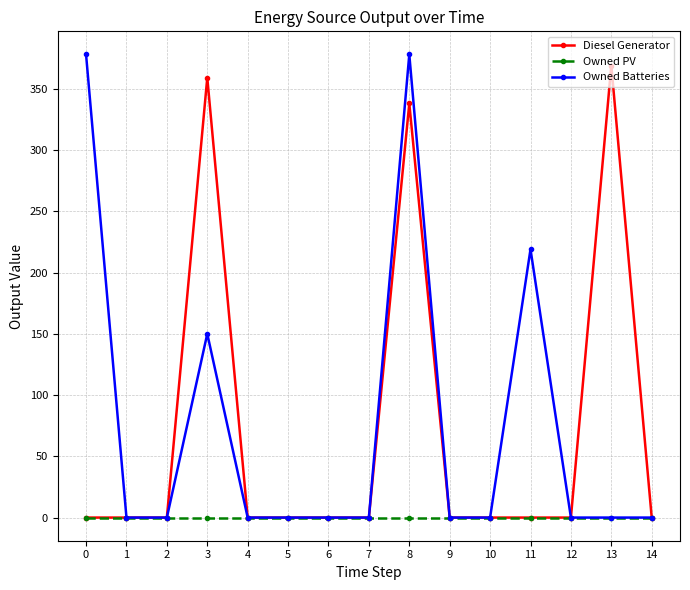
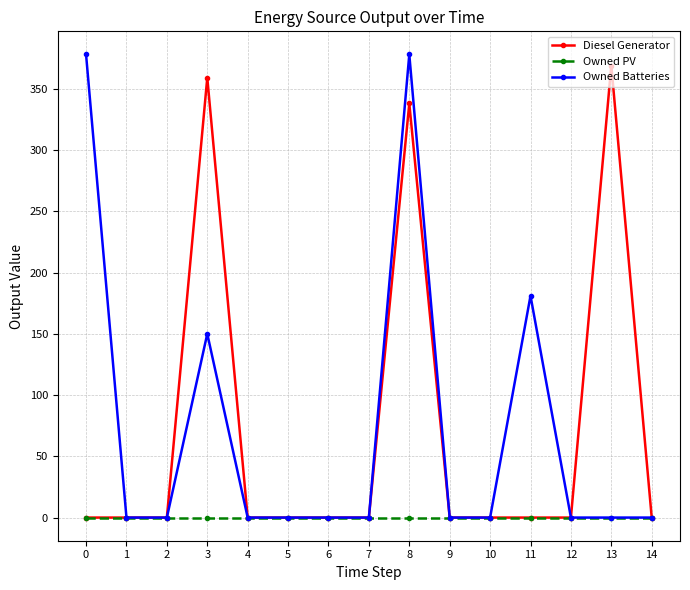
  {
    "Diesel Generator": {
      "3": 359,
      "8": 338
    },
    "Owned PV": {
      "3": 0,
      "8": 0
    },
    "Owned Batteries": {
      "0": 378,
      "3": 150,
      "8": 378,
-     "11": 219
+     "11": 181
    }
  }
